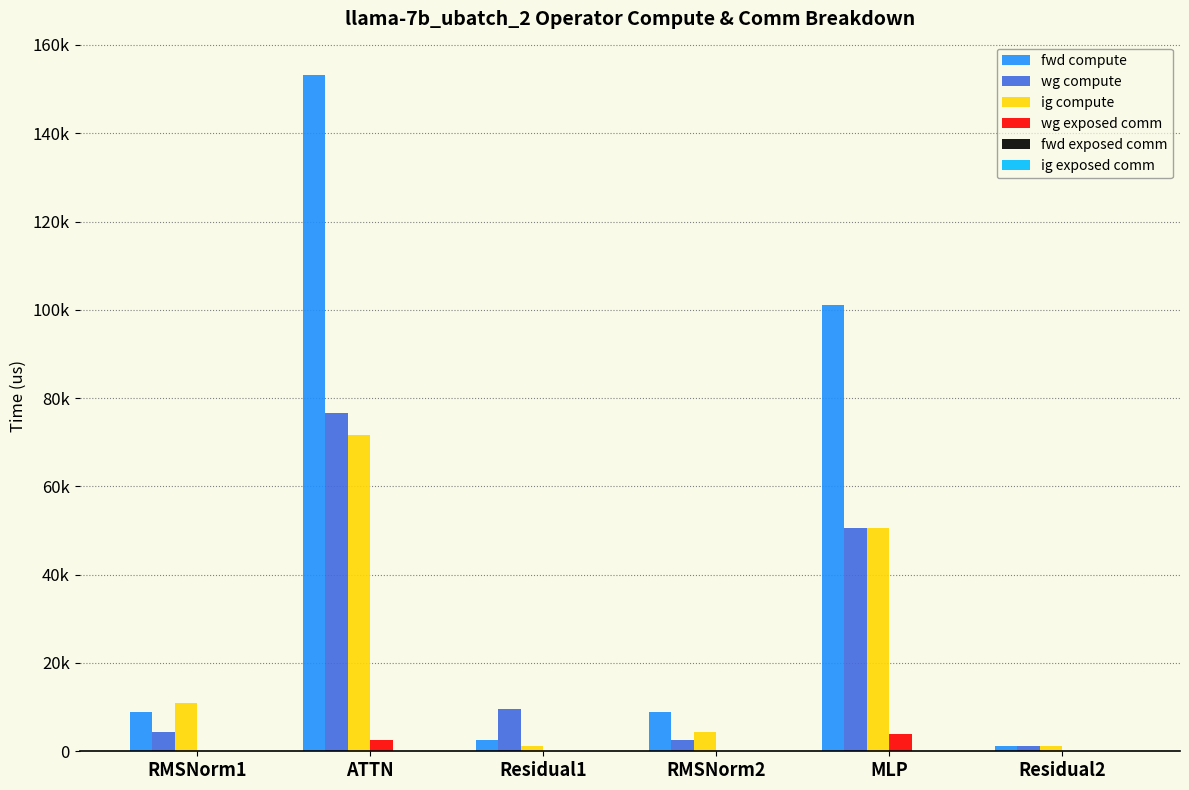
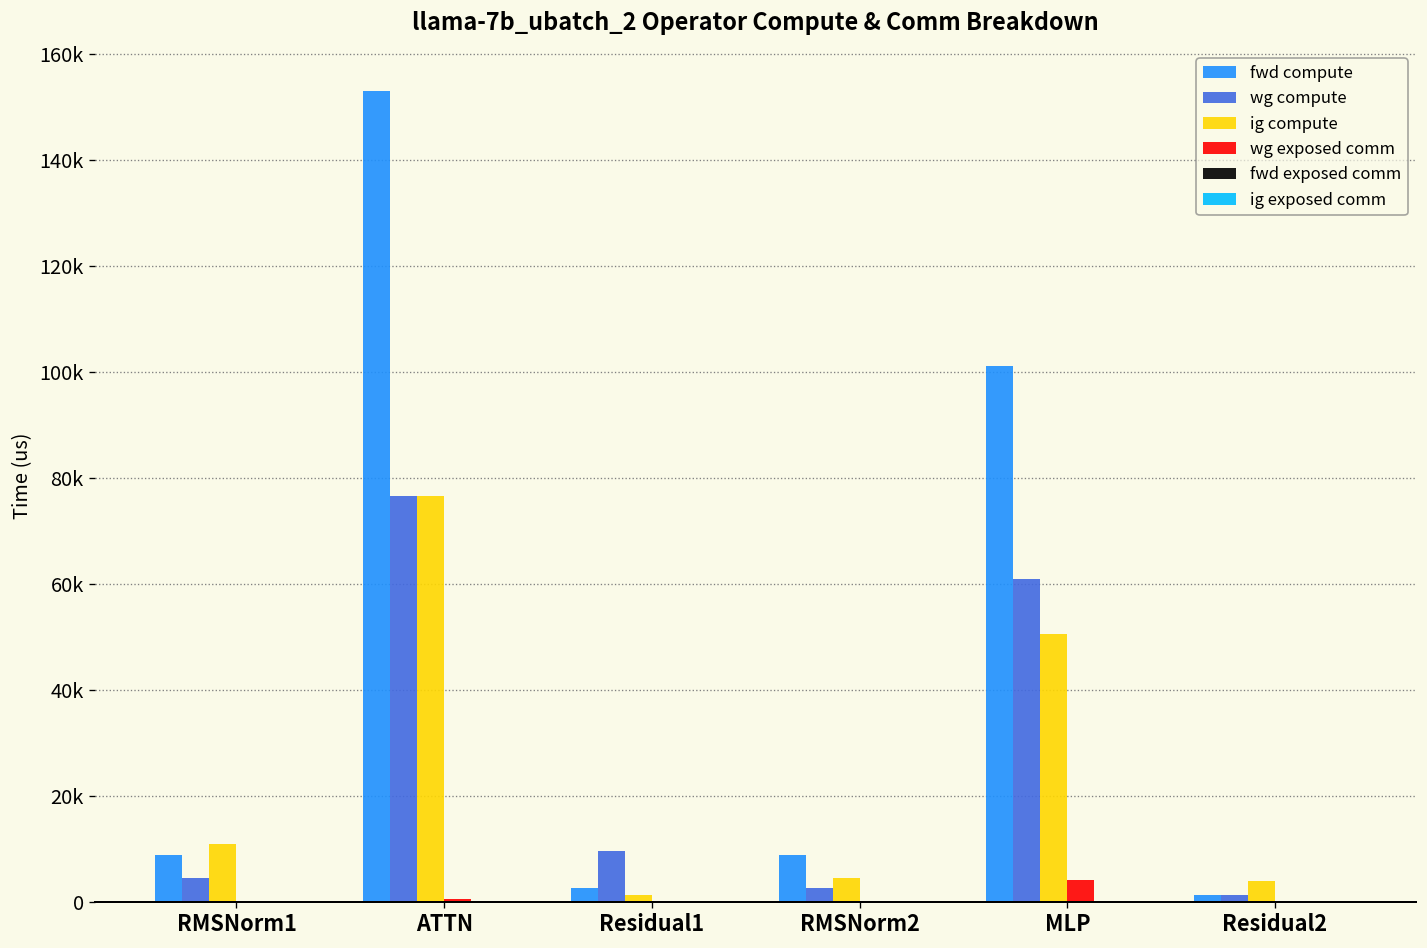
  {
    "wg compute": {
      "RMSNorm1": 4000,
      "ATTN": 77000,
      "Residual1": 9000,
      "RMSNorm2": 3000,
-     "MLP": 51000,
+     "MLP": 61000,
      "Residual2": 1000
    },
    "ig compute": {
      "RMSNorm1": 11000,
-     "ATTN": 72000,
+     "ATTN": 77000,
      "Residual1": 1000,
      "RMSNorm2": 4000,
      "MLP": 51000,
-     "Residual2": 1000
+     "Residual2": 4000
    },
    "wg exposed comm": {
      "RMSNorm1": 0,
-     "ATTN": 3000,
+     "ATTN": 0,
      "Residual1": 0,
      "RMSNorm2": 0,
      "MLP": 4000,
      "Residual2": 0
    },
    "fwd exposed comm": {
      "RMSNorm1": 0,
      "ATTN": 0,
      "Residual1": 0,
      "RMSNorm2": 0,
      "MLP": 0,
      "Residual2": 0
    }
  }
